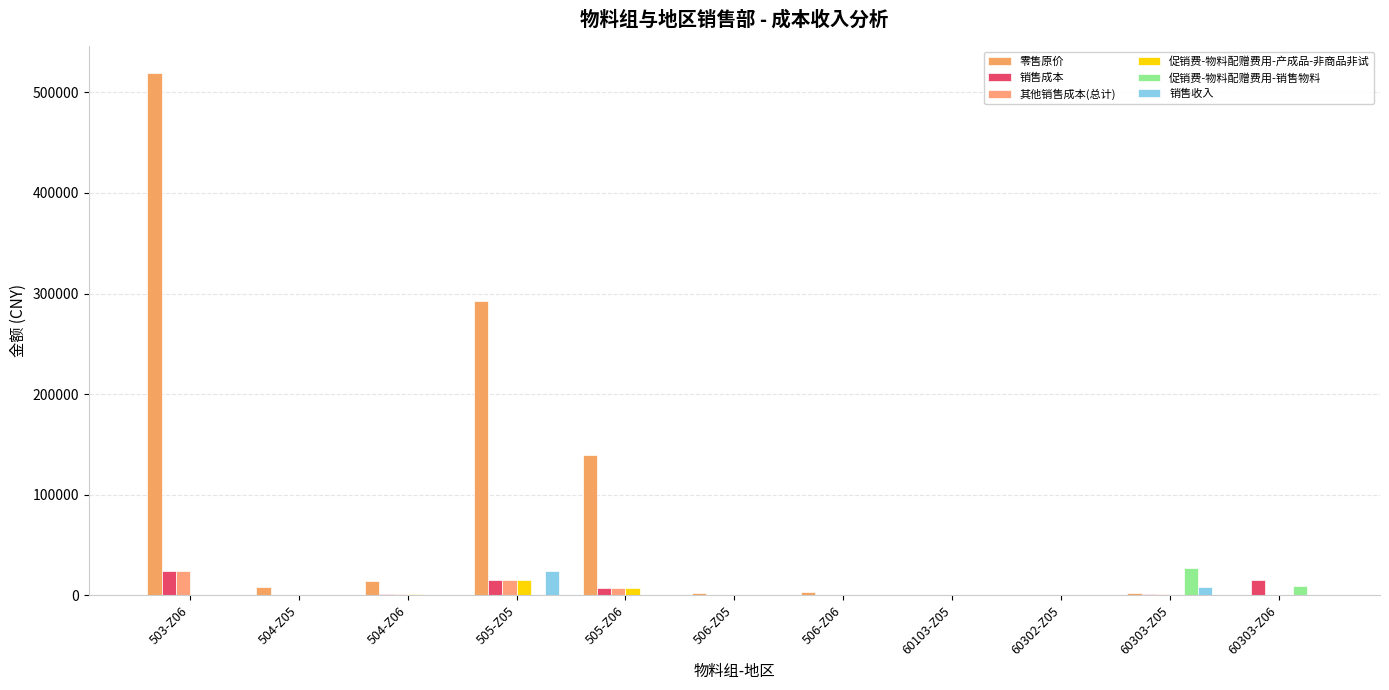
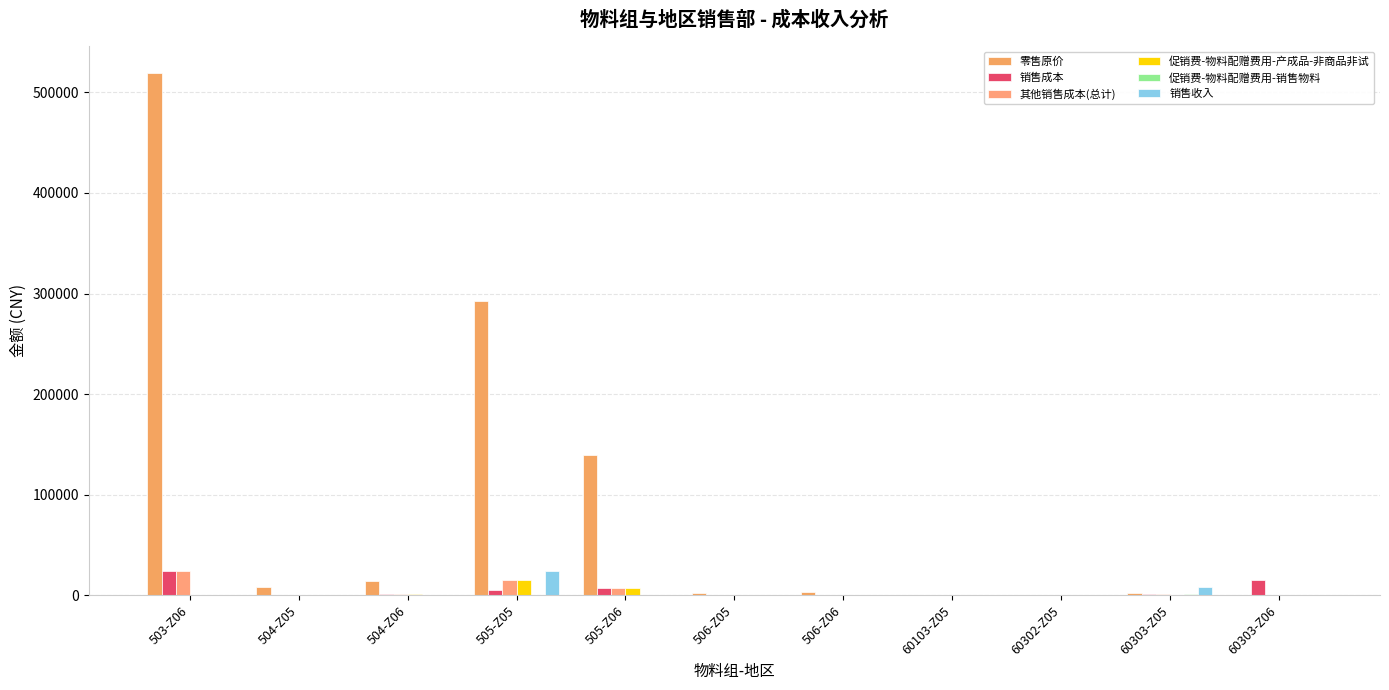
  {
    "销售成本": {
      "503-Z06": 25000,
-     "505-Z05": 16000,
+     "505-Z05": 5000,
      "505-Z06": 8000,
      "60303-Z06": 15000
    },
    "促销费-物料配赠费用-产成品-非商品非试": {
      "503-Z06": 0,
      "505-Z05": 15000,
      "505-Z06": 8000,
      "60103-Z05": 0,
      "60302-Z05": 0,
      "60303-Z05": 0,
      "60303-Z06": 0
    },
    "促销费-物料配赠费用-销售物料": {
      "503-Z06": 0,
      "504-Z05": 0,
      "504-Z06": 0,
      "505-Z05": 0,
      "505-Z06": 0,
      "506-Z05": 0,
      "506-Z06": 0,
      "60103-Z05": 0,
-     "60303-Z05": 27000,
-     "60303-Z06": 10000
+     "60303-Z05": 2000,
+     "60303-Z06": 0
    },
    "销售收入": {
      "503-Z06": 0,
      "504-Z05": 0,
      "504-Z06": 0,
      "505-Z05": 25000,
      "505-Z06": 0,
      "506-Z05": 0,
      "506-Z06": 0,
      "60103-Z05": 0,
      "60302-Z05": 0,
      "60303-Z05": 8000,
      "60303-Z06": 0
    }
  }
